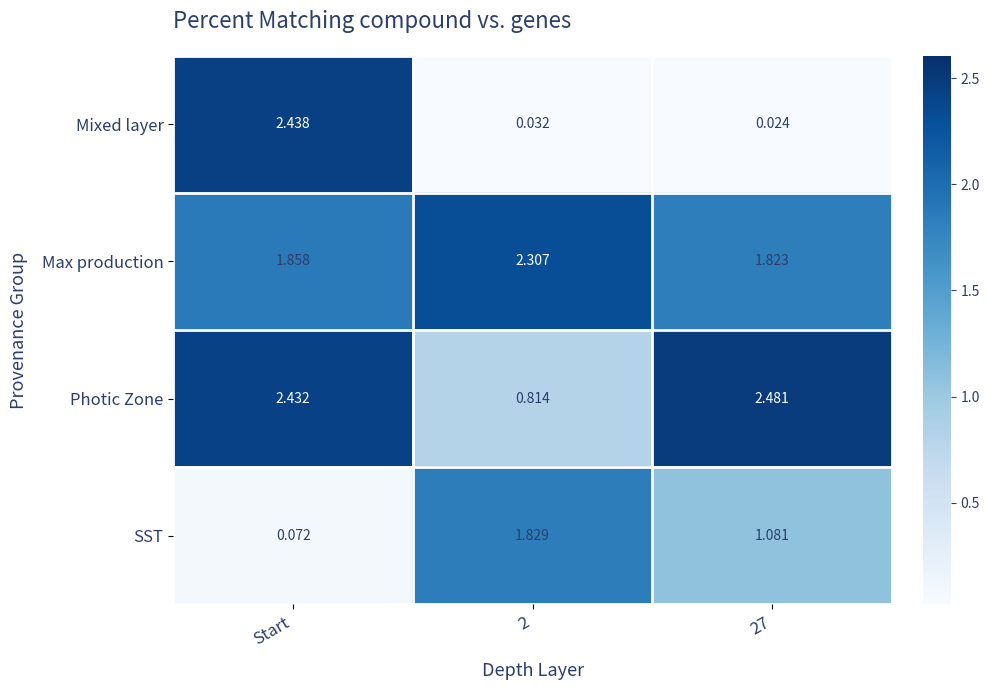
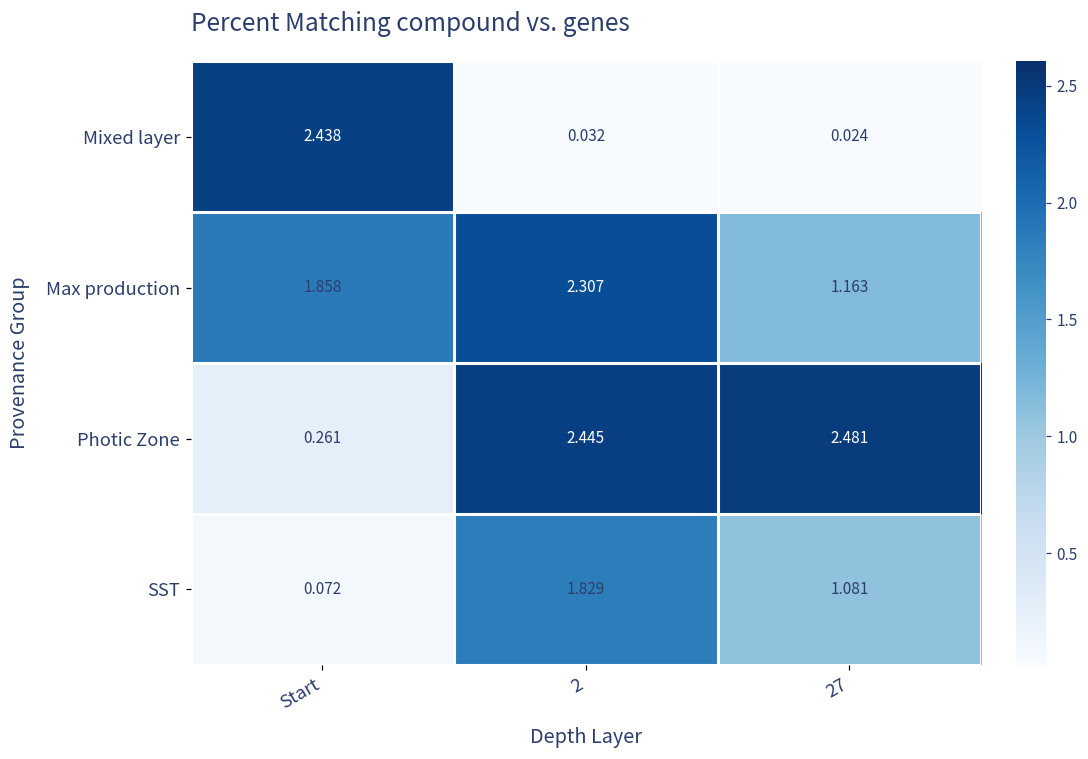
  {
    "Mixed layer": {
      "Start": 2.438,
      "2": 0.032,
      "27": 0.024
    },
    "Max production": {
      "Start": 1.858,
      "2": 2.307,
-     "27": 1.823
+     "27": 1.163
    },
    "Photic Zone": {
-     "Start": 2.432,
-     "2": 0.814,
+     "Start": 0.261,
+     "2": 2.445,
      "27": 2.481
    },
    "SST": {
      "Start": 0.072,
      "2": 1.829,
      "27": 1.081
    }
  }
